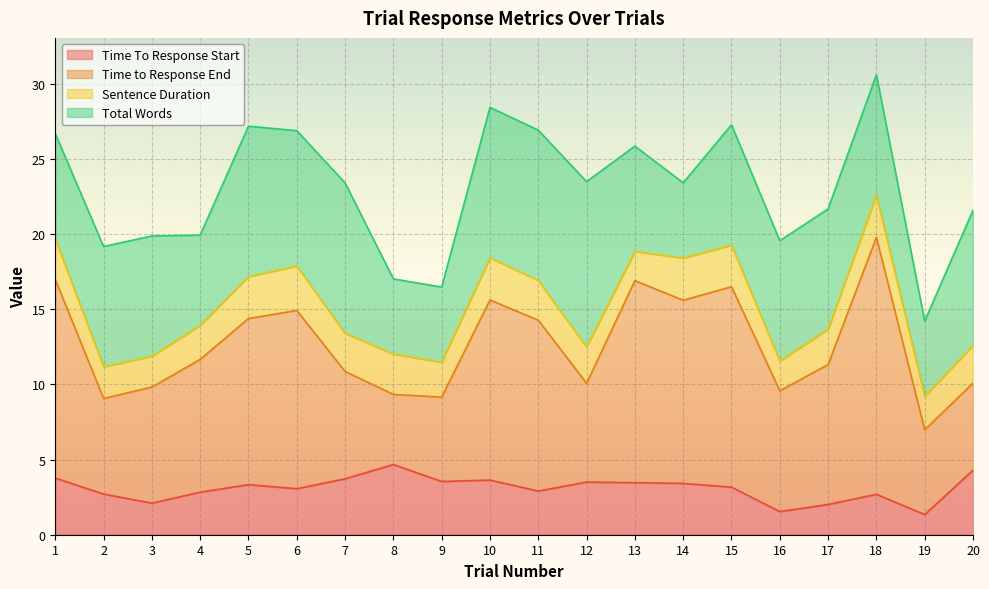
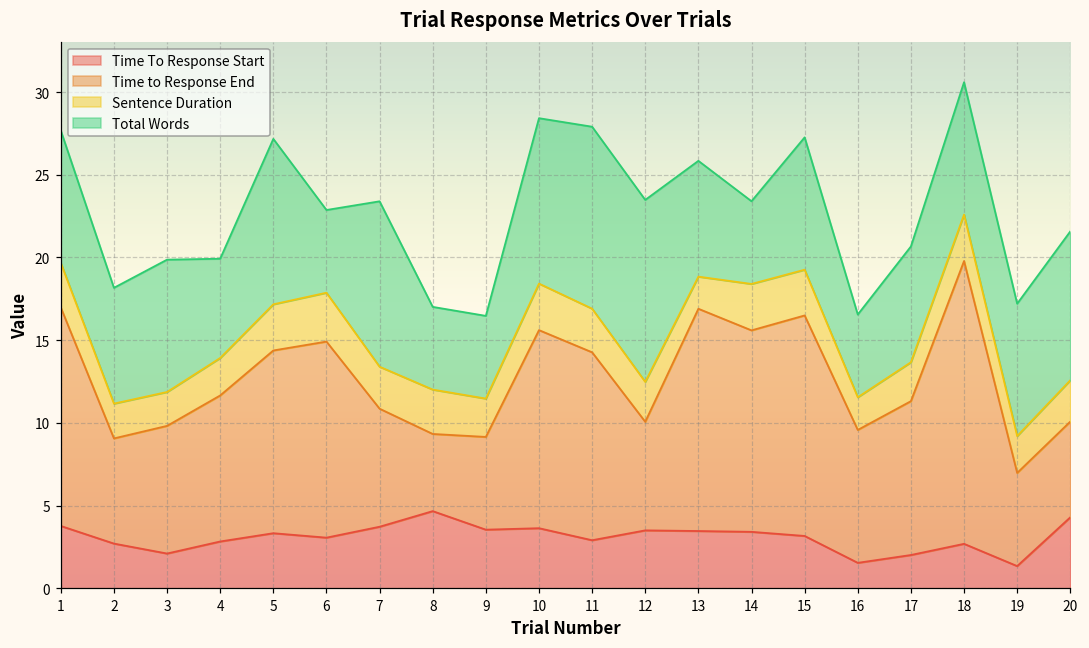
  {
    "Total Words": {
-     "1": 7,
-     "2": 8,
+     "1": 8,
+     "2": 7,
      "3": 8,
      "4": 6,
      "5": 10,
-     "6": 9,
+     "6": 5,
      "7": 10,
      "8": 5,
      "9": 5,
      "10": 10,
-     "11": 10,
+     "11": 11,
      "12": 11,
      "13": 7,
      "14": 5,
      "15": 8,
-     "16": 8,
-     "17": 8,
+     "16": 5,
+     "17": 7,
      "18": 8,
-     "19": 5,
+     "19": 8,
      "20": 9
    }
  }
